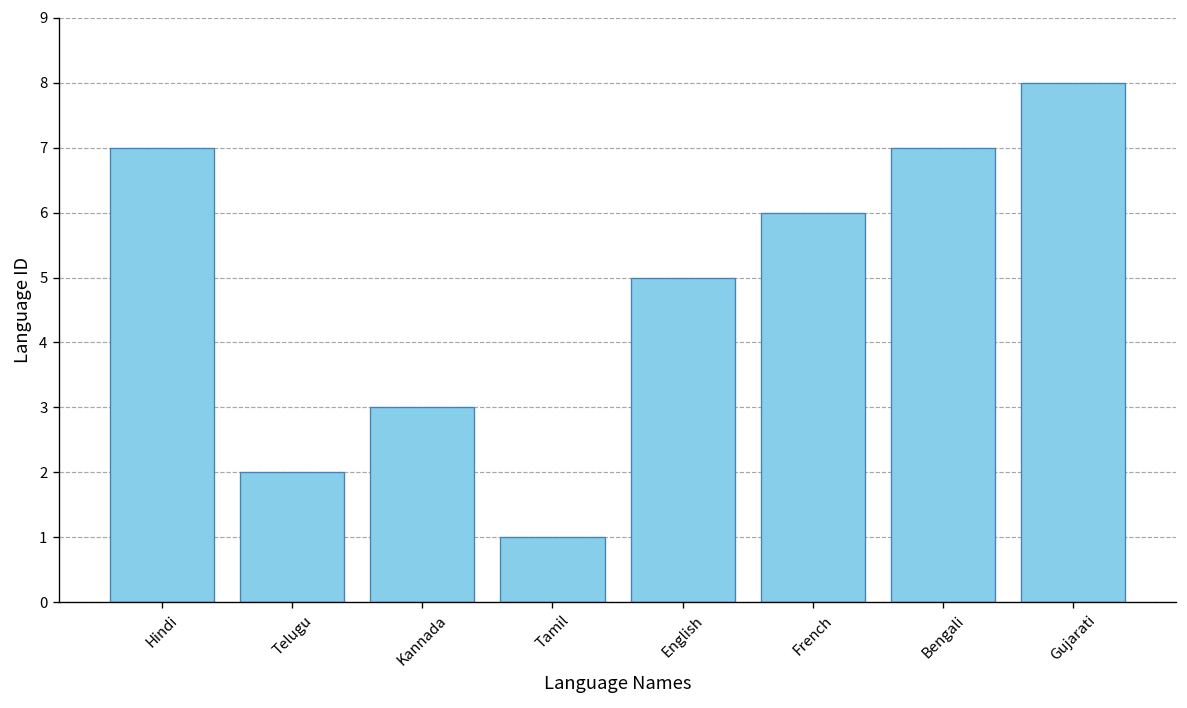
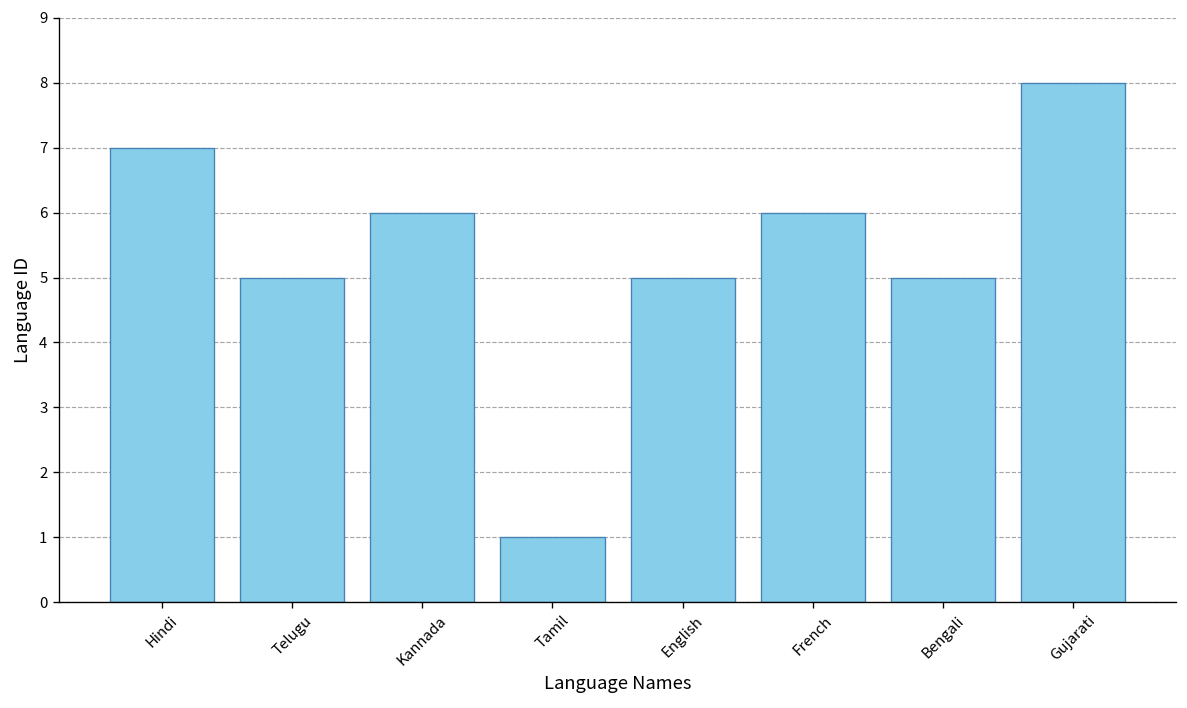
  {
    "Hindi": 7,
-   "Telugu": 2,
-   "Kannada": 3,
+   "Telugu": 5,
+   "Kannada": 6,
    "Tamil": 1,
    "English": 5,
    "French": 6,
-   "Bengali": 7,
+   "Bengali": 5,
    "Gujarati": 8
  }
